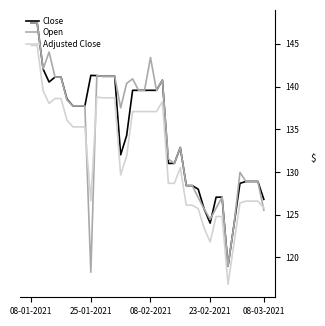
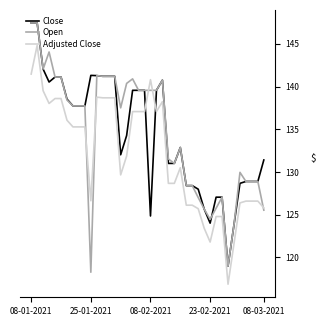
  {
    "Close": {
      "25-01-2021": 141,
-     "08-02-2021": 140,
+     "08-02-2021": 125,
      "23-02-2021": 124,
-     "08-03-2021": 127
+     "08-03-2021": 131
    },
    "Open": {
      "25-01-2021": 118,
-     "08-02-2021": 143,
+     "08-02-2021": 140,
      "23-02-2021": 124
    },
    "Adjusted Close": {
-     "08-01-2021": 145,
+     "08-01-2021": 141,
      "25-01-2021": 127,
-     "08-02-2021": 137,
+     "08-02-2021": 141,
      "23-02-2021": 122
    }
  }
